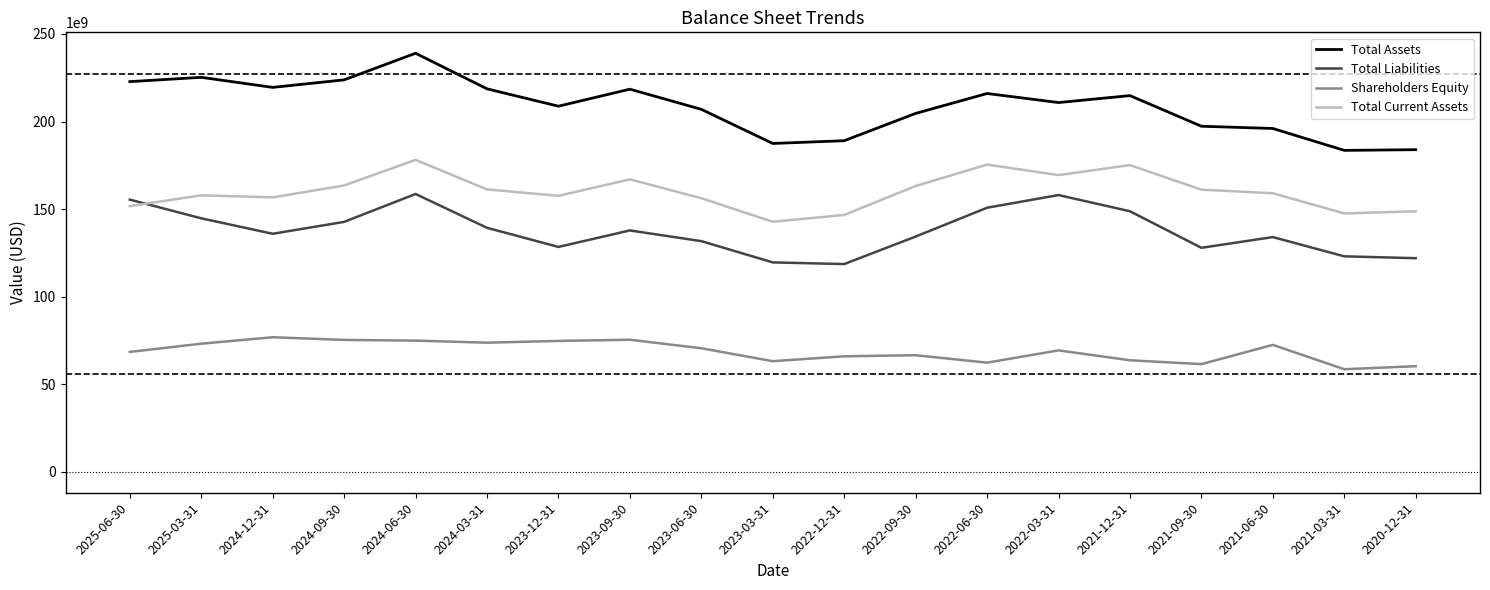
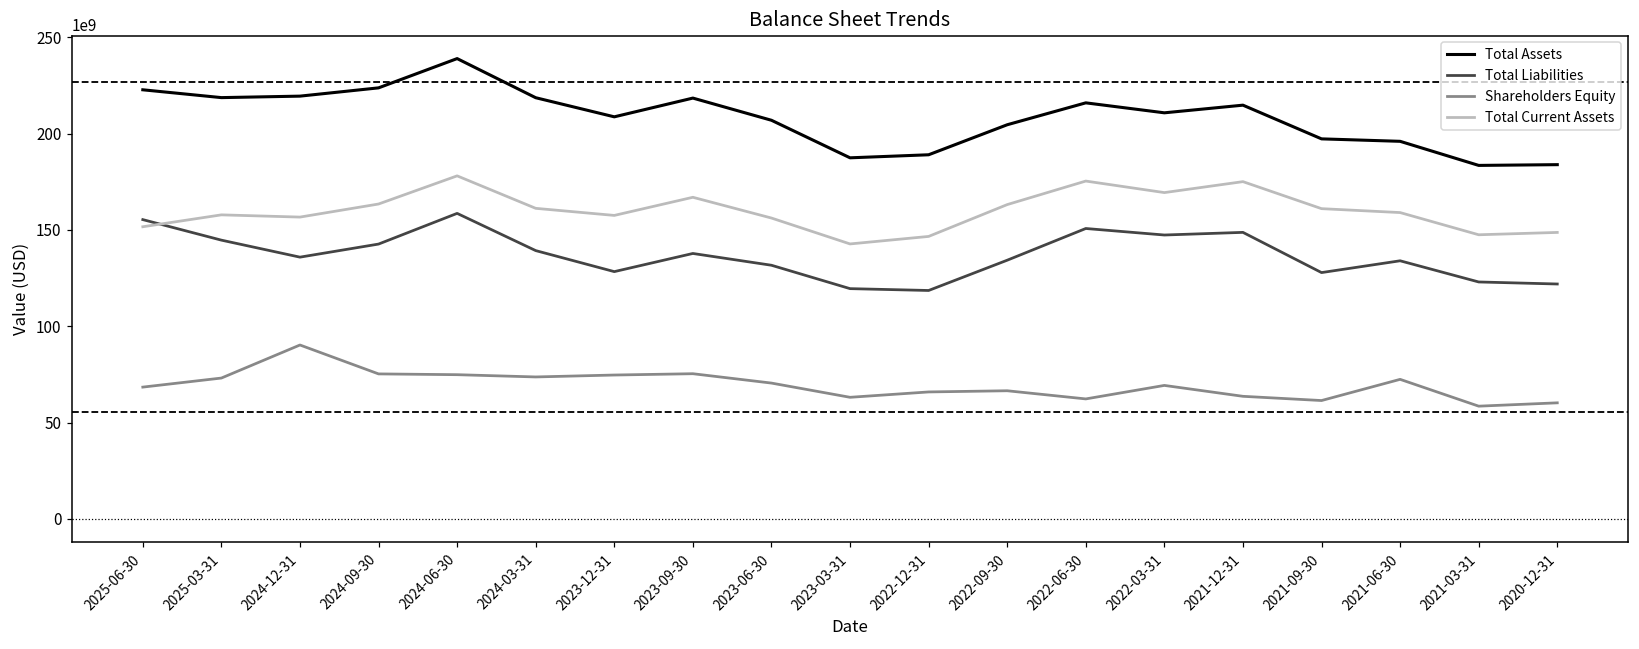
  {
    "Total Assets": {
      "2025-06-30": 223000000000,
-     "2025-03-31": 225000000000,
+     "2025-03-31": 219000000000,
      "2024-12-31": 219000000000,
      "2024-09-30": 224000000000,
      "2024-06-30": 239000000000,
      "2024-03-31": 219000000000,
      "2023-12-31": 209000000000,
      "2023-09-30": 218000000000,
      "2023-06-30": 207000000000,
      "2023-03-31": 187000000000,
      "2022-12-31": 189000000000,
      "2022-09-30": 205000000000,
      "2022-06-30": 216000000000,
      "2022-03-31": 211000000000,
      "2021-12-31": 215000000000,
      "2021-09-30": 197000000000,
      "2021-06-30": 196000000000,
      "2021-03-31": 184000000000,
      "2020-12-31": 184000000000
    },
    "Total Liabilities": {
      "2025-06-30": 155000000000,
      "2025-03-31": 145000000000,
      "2024-12-31": 136000000000,
      "2024-09-30": 143000000000,
      "2024-06-30": 159000000000,
      "2024-03-31": 139000000000,
      "2023-12-31": 128000000000,
      "2023-09-30": 138000000000,
      "2023-06-30": 132000000000,
      "2023-03-31": 120000000000,
      "2022-12-31": 119000000000,
      "2022-09-30": 134000000000,
      "2022-06-30": 151000000000,
-     "2022-03-31": 158000000000,
+     "2022-03-31": 147000000000,
      "2021-12-31": 149000000000,
      "2021-09-30": 128000000000,
      "2021-06-30": 134000000000,
      "2021-03-31": 123000000000,
      "2020-12-31": 122000000000
    },
    "Shareholders Equity": {
      "2025-06-30": 68000000000,
      "2025-03-31": 73000000000,
-     "2024-12-31": 77000000000,
+     "2024-12-31": 90000000000,
      "2024-09-30": 75000000000,
      "2024-06-30": 75000000000,
      "2024-03-31": 74000000000,
      "2023-12-31": 75000000000,
      "2023-09-30": 75000000000,
      "2023-06-30": 71000000000,
      "2023-03-31": 63000000000,
      "2022-12-31": 66000000000,
      "2022-09-30": 67000000000,
      "2022-06-30": 62000000000,
      "2022-03-31": 69000000000,
      "2021-12-31": 64000000000,
      "2021-09-30": 61000000000,
      "2021-06-30": 72000000000,
      "2021-03-31": 59000000000,
      "2020-12-31": 60000000000
    },
    "Total Current Assets": {
      "2025-06-30": 152000000000,
      "2025-03-31": 158000000000,
      "2024-12-31": 157000000000,
      "2024-09-30": 163000000000,
      "2024-06-30": 178000000000,
      "2024-03-31": 161000000000,
      "2023-12-31": 158000000000,
      "2023-09-30": 167000000000,
      "2023-06-30": 156000000000,
      "2023-03-31": 143000000000,
      "2022-12-31": 147000000000,
      "2022-09-30": 163000000000,
      "2022-06-30": 175000000000,
      "2022-03-31": 169000000000,
      "2021-12-31": 175000000000,
      "2021-09-30": 161000000000,
      "2021-06-30": 159000000000,
      "2021-03-31": 148000000000,
      "2020-12-31": 149000000000
    }
  }
